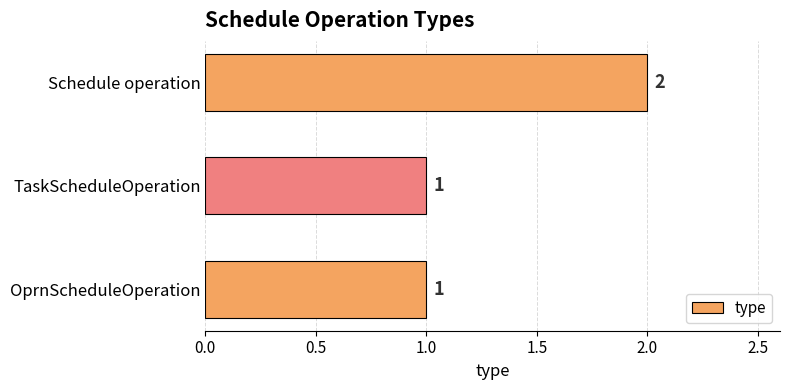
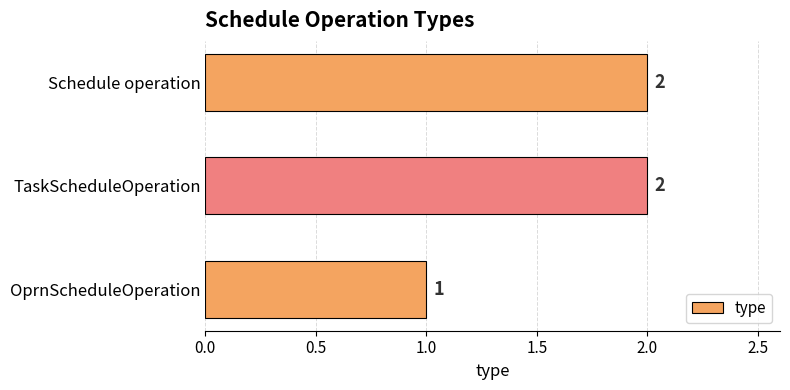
  {
    "Schedule operation": 2,
-   "TaskScheduleOperation": 1,
+   "TaskScheduleOperation": 2,
    "OprnScheduleOperation": 1
  }
